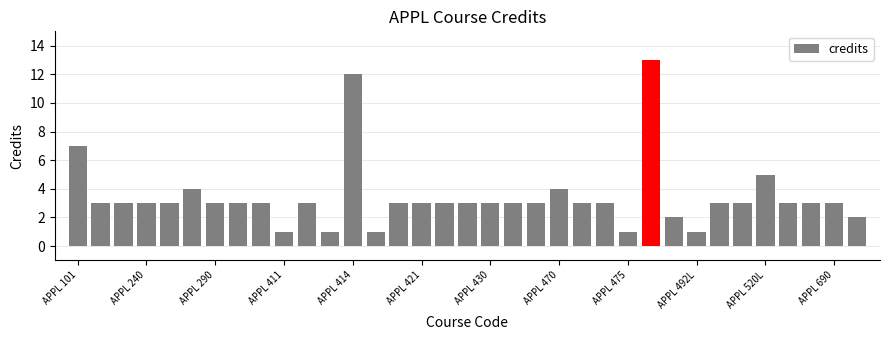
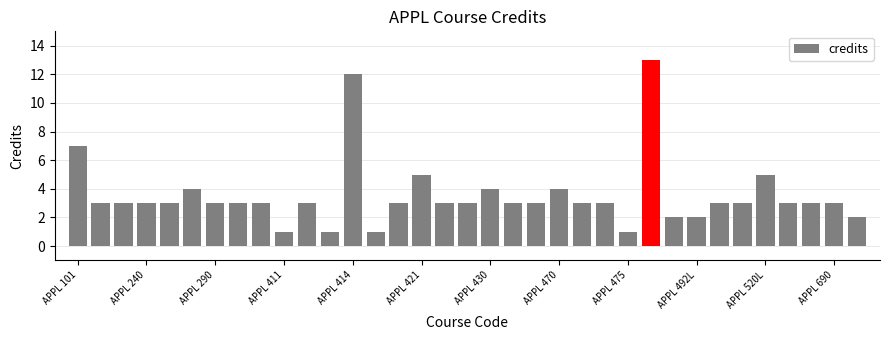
  {
    "APPL 101": 7,
    "APPL 240": 3,
    "APPL 290": 3,
    "APPL 411": 1,
    "APPL 414": 12,
-   "APPL 421": 3,
-   "APPL 430": 3,
+   "APPL 421": 5,
+   "APPL 430": 4,
    "APPL 470": 4,
    "APPL 475": 1,
-   "APPL 492L": 1,
+   "APPL 492L": 2,
    "APPL 520L": 5,
    "APPL 690": 3
  }
